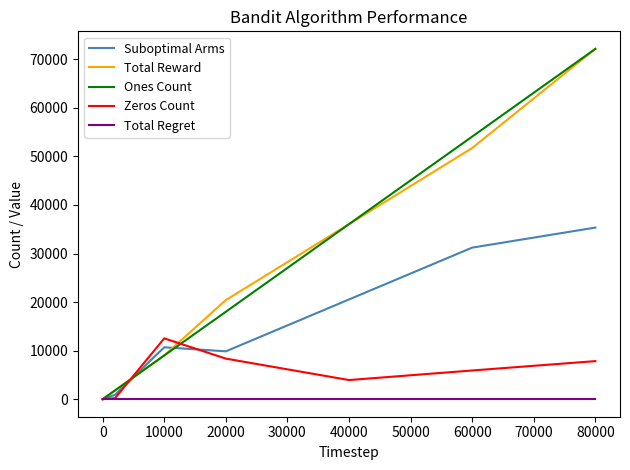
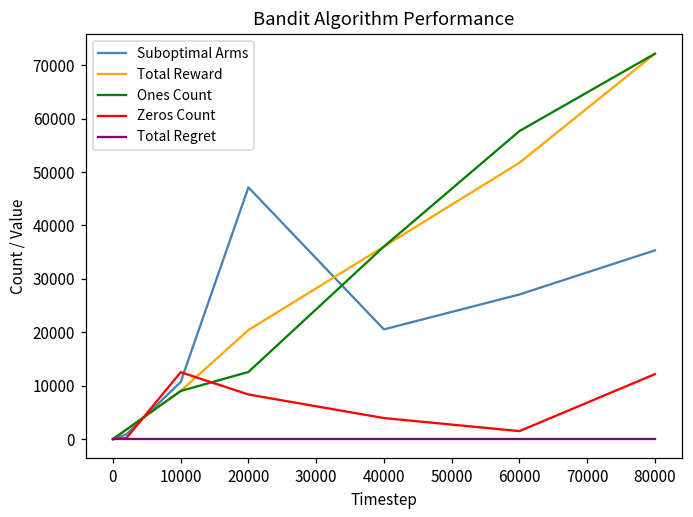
  {
    "Suboptimal Arms": {
      "10000": 11000,
-     "20000": 10000,
+     "20000": 47000,
      "40000": 21000,
-     "60000": 31000,
+     "60000": 27000,
      "80000": 35000
    },
    "Total Reward": {
      "20000": 20000,
      "60000": 52000
    },
    "Ones Count": {
-     "20000": 18000,
-     "60000": 54000
+     "20000": 13000,
+     "60000": 58000
    },
    "Zeros Count": {
      "10000": 13000,
      "20000": 8000,
      "40000": 4000,
-     "60000": 6000,
-     "80000": 8000
+     "60000": 1000,
+     "80000": 12000
    },
    "Total Regret": {
      "10000": 0,
      "20000": 0,
      "40000": 0,
      "60000": 0,
      "80000": 0
    }
  }
